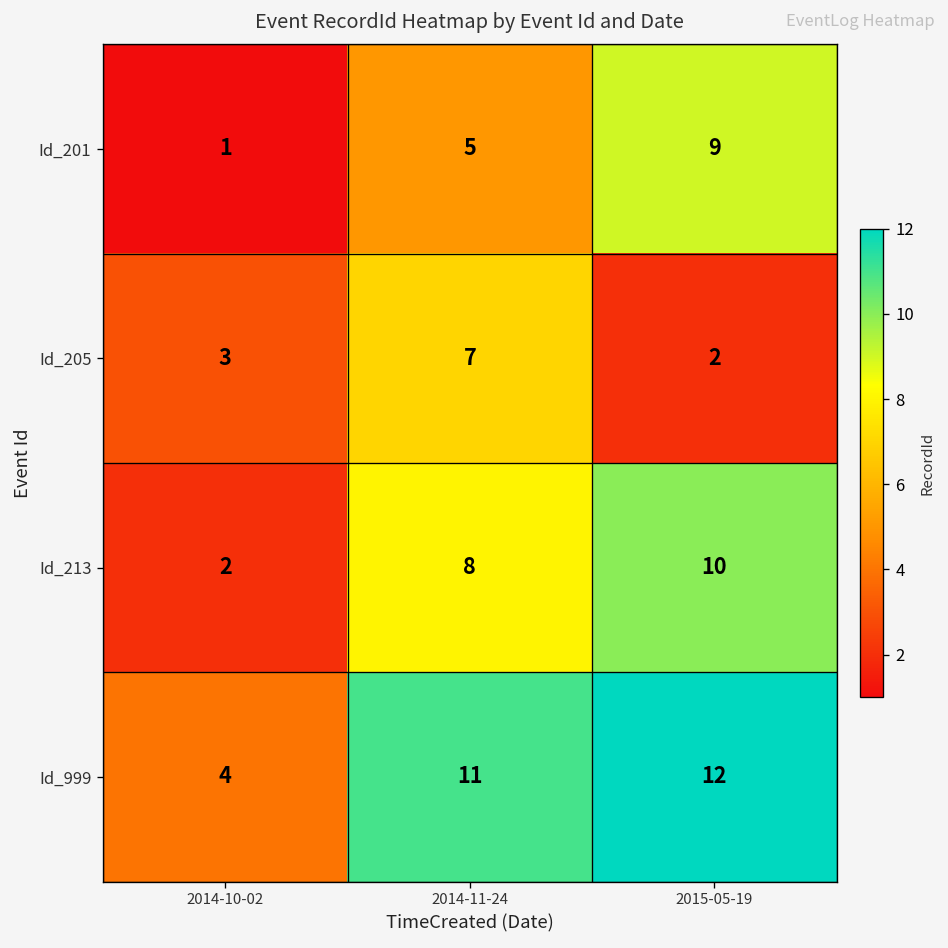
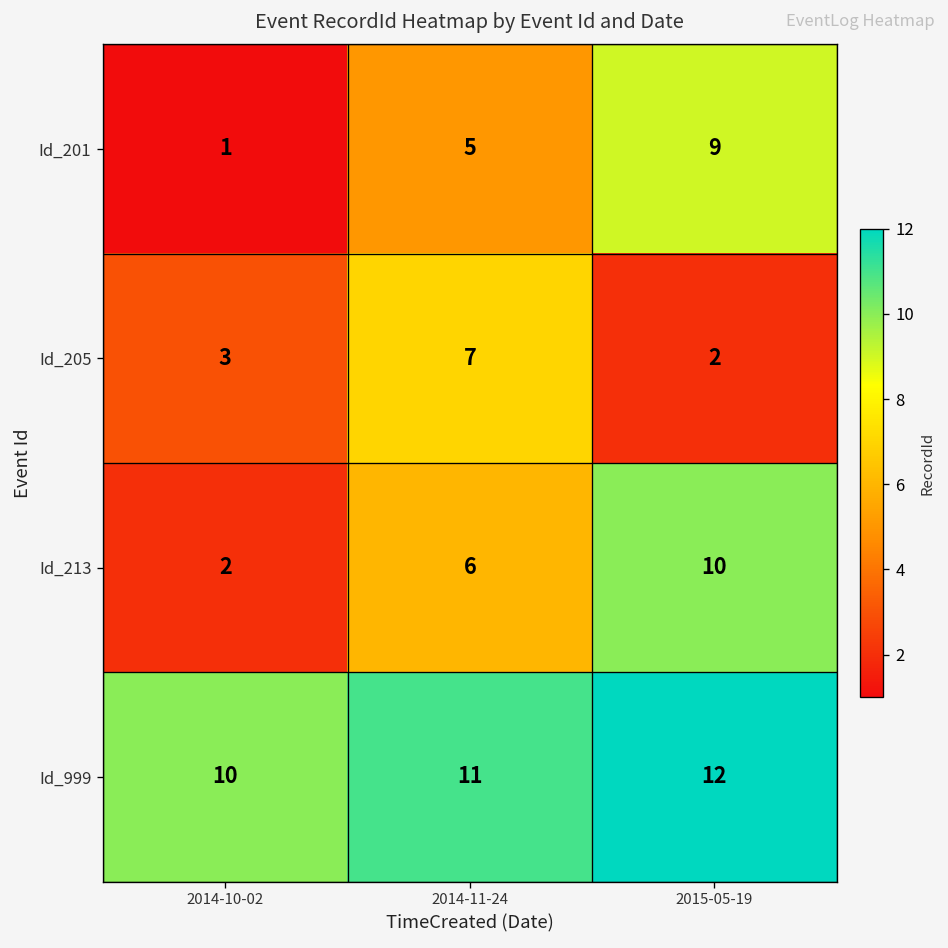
  {
    "Id_201": {
      "2014-10-02": 1,
      "2014-11-24": 5,
      "2015-05-19": 9
    },
    "Id_205": {
      "2014-10-02": 3,
      "2014-11-24": 7,
      "2015-05-19": 2
    },
    "Id_213": {
      "2014-10-02": 2,
-     "2014-11-24": 8,
+     "2014-11-24": 6,
      "2015-05-19": 10
    },
    "Id_999": {
-     "2014-10-02": 4,
+     "2014-10-02": 10,
      "2014-11-24": 11,
      "2015-05-19": 12
    }
  }
